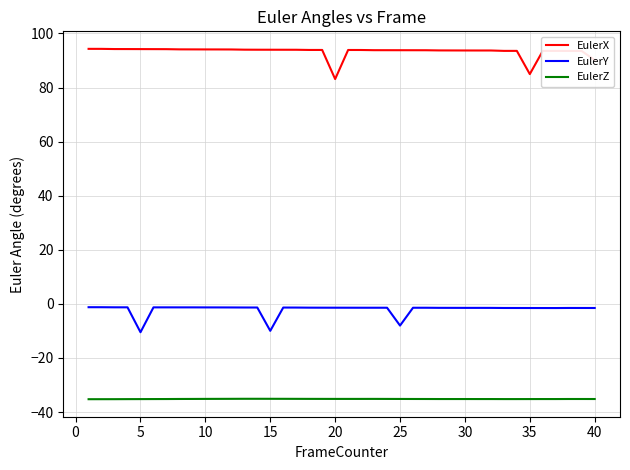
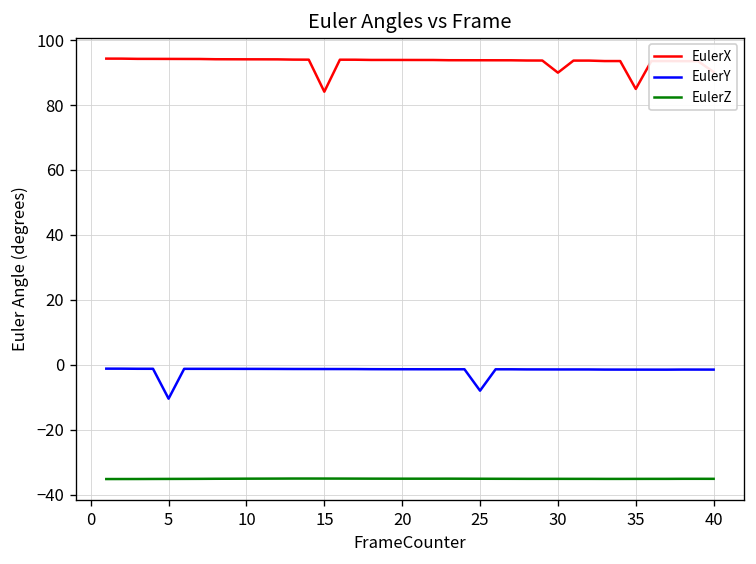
  {
    "EulerX": {
      "5": 94,
      "10": 94,
-     "15": 94,
-     "20": 83,
+     "15": 84,
+     "20": 94,
      "25": 94,
-     "30": 94,
+     "30": 90,
      "35": 85
    },
    "EulerY": {
      "5": -10,
      "10": -1,
-     "15": -10,
+     "15": -1,
      "20": -1,
      "25": -8,
      "30": -1,
      "35": -2,
      "40": -2
    },
    "EulerZ": {
      "5": -35,
      "10": -35,
      "15": -35,
      "20": -35,
      "25": -35,
      "30": -35,
      "35": -35,
      "40": -35
    }
  }
